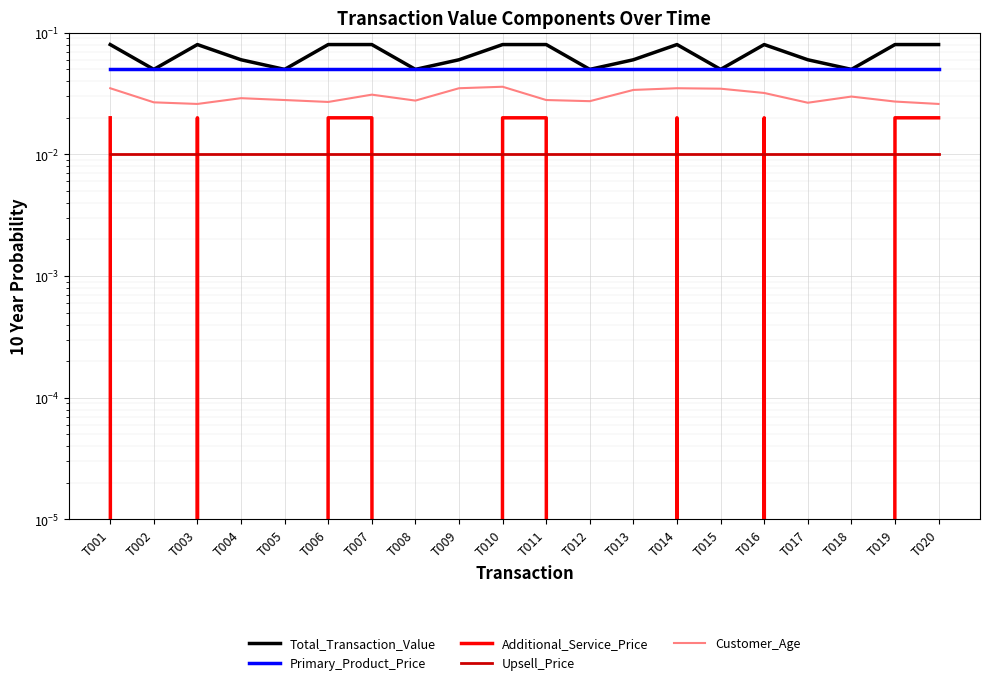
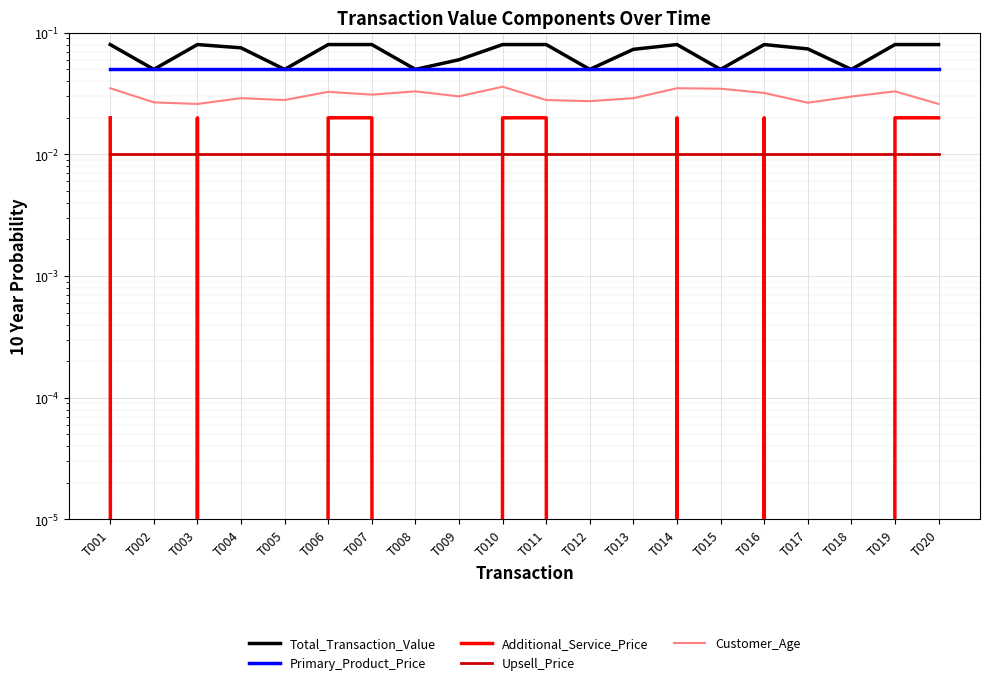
  {
    "Total_Transaction_Value": {
      "T001": 0.08,
      "T003": 0.08,
-     "T004": 0.06,
+     "T004": 0.08,
      "T006": 0.08,
      "T007": 0.08,
      "T009": 0.06,
      "T010": 0.08,
      "T011": 0.08,
-     "T013": 0.06,
+     "T013": 0.07,
      "T014": 0.08,
      "T016": 0.08,
-     "T017": 0.06,
+     "T017": 0.07,
      "T019": 0.08,
      "T020": 0.08
    },
    "Primary_Product_Price": {
      "T001": 0.050,
      "T003": 0.050,
      "T004": 0.050,
      "T006": 0.050,
      "T007": 0.050,
      "T009": 0.050,
      "T010": 0.050,
      "T011": 0.050,
      "T013": 0.050,
      "T014": 0.050,
      "T016": 0.050,
      "T017": 0.050,
      "T019": 0.050,
      "T020": 0.050
    },
    "Customer_Age": {
      "T001": 0.035,
      "T002": 0.027,
      "T003": 0.026,
      "T004": 0.029,
      "T005": 0.028,
-     "T006": 0.027,
+     "T006": 0.033,
      "T007": 0.031,
-     "T008": 0.028,
-     "T009": 0.035,
+     "T008": 0.033,
+     "T009": 0.030,
      "T010": 0.036,
      "T011": 0.028,
      "T012": 0.027,
-     "T013": 0.034,
+     "T013": 0.029,
      "T014": 0.035,
      "T015": 0.035,
      "T016": 0.032,
      "T017": 0.027,
      "T018": 0.030,
-     "T019": 0.027,
+     "T019": 0.033,
      "T020": 0.026
    }
  }
